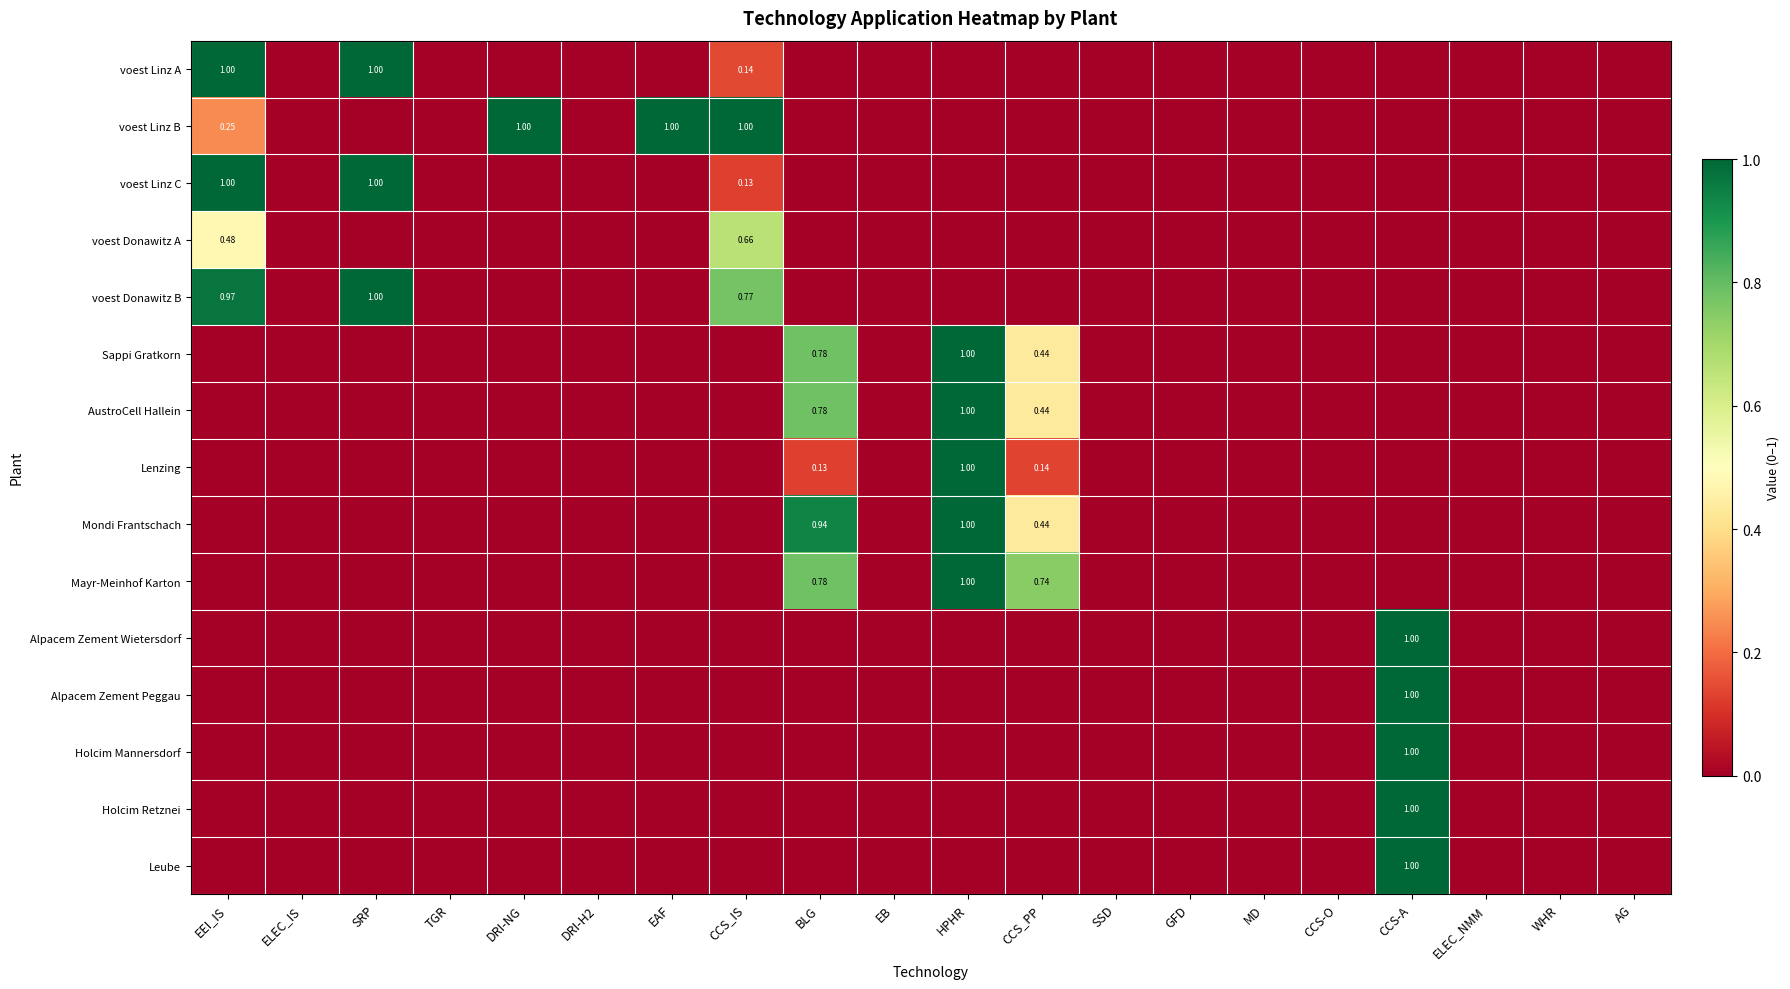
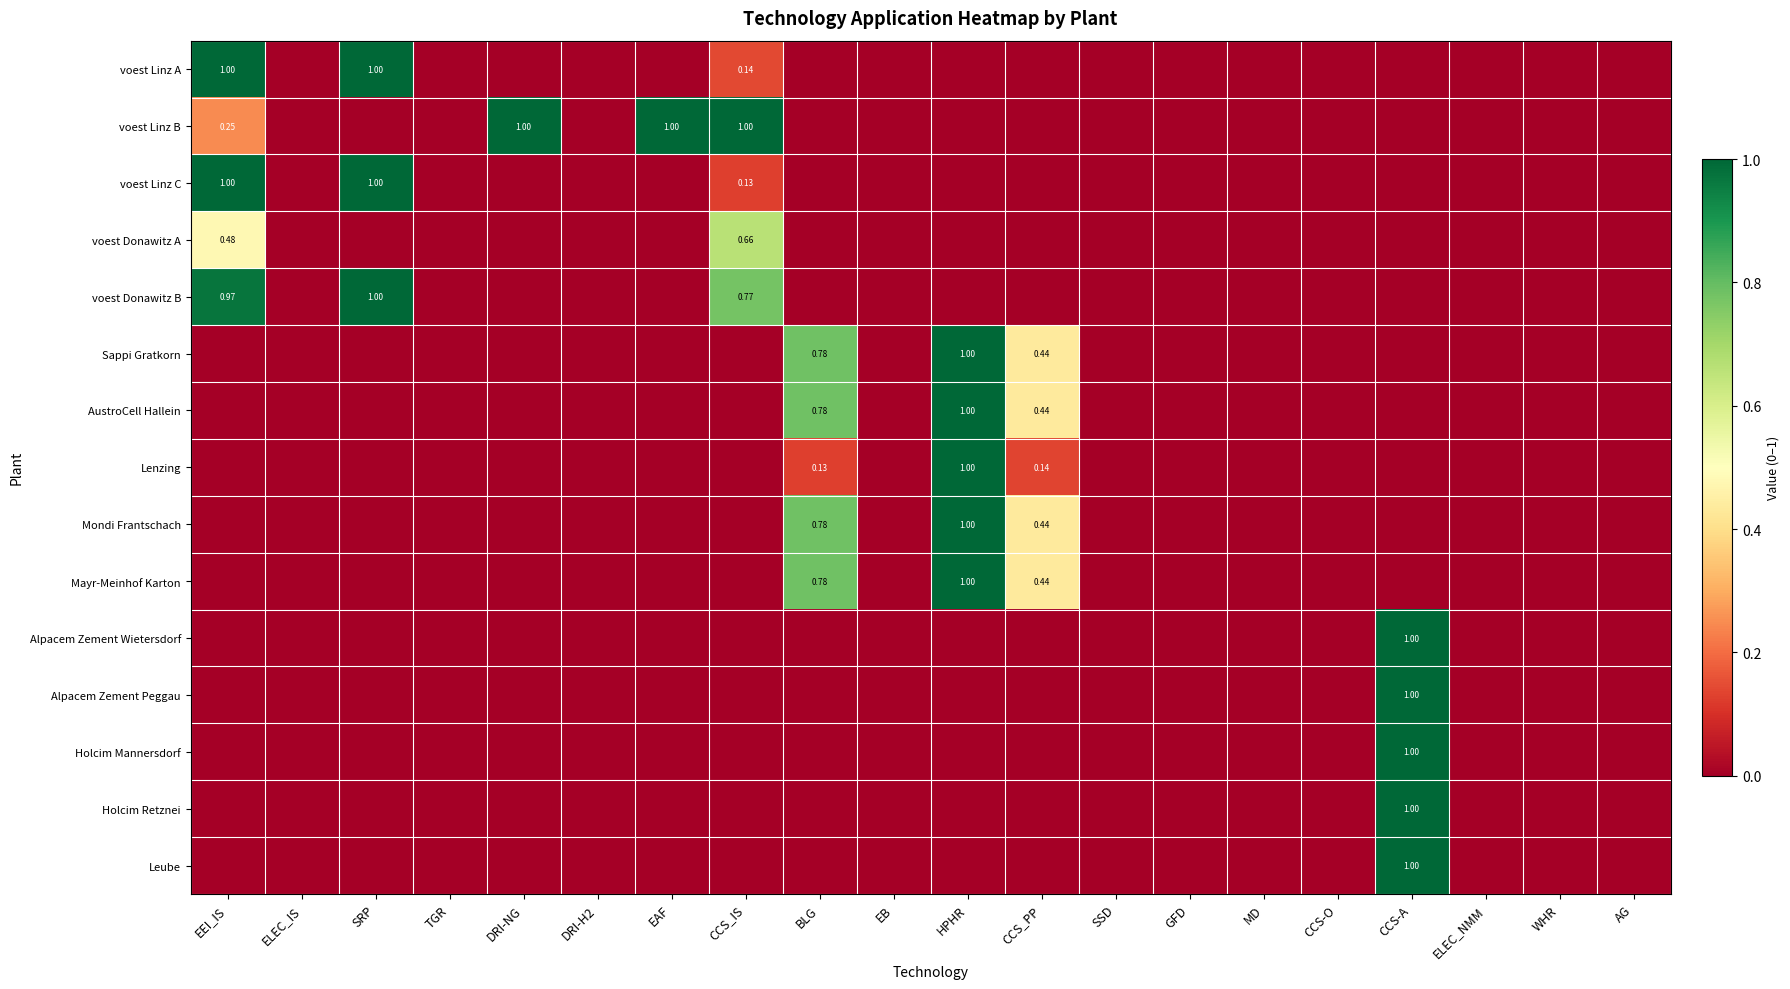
  {
    "voest Linz A": {
      "EEI_IS": 1.00,
      "SRP": 1.00,
      "CCS_IS": 0.14
    },
    "voest Linz B": {
      "EEI_IS": 0.25,
      "DRI-NG": 1.00,
      "EAF": 1.00,
      "CCS_IS": 1.00
    },
    "voest Linz C": {
      "EEI_IS": 1.00,
      "SRP": 1.00,
      "CCS_IS": 0.13
    },
    "voest Donawitz A": {
      "EEI_IS": 0.48,
      "CCS_IS": 0.66
    },
    "voest Donawitz B": {
      "EEI_IS": 0.97,
      "SRP": 1.00,
      "CCS_IS": 0.77
    },
    "Sappi Gratkorn": {
      "BLG": 0.78,
      "HPHR": 1.00,
      "CCS_PP": 0.44
    },
    "AustroCell Hallein": {
      "BLG": 0.78,
      "HPHR": 1.00,
      "CCS_PP": 0.44
    },
    "Lenzing": {
      "BLG": 0.13,
      "HPHR": 1.00,
      "CCS_PP": 0.14
    },
    "Mondi Frantschach": {
-     "BLG": 0.94,
+     "BLG": 0.78,
      "HPHR": 1.00,
      "CCS_PP": 0.44
    },
    "Mayr-Meinhof Karton": {
      "BLG": 0.78,
      "HPHR": 1.00,
-     "CCS_PP": 0.74
+     "CCS_PP": 0.44
    },
    "Alpacem Zement Wietersdorf": {
      "CCS-A": 1.00
    },
    "Alpacem Zement Peggau": {
      "CCS-A": 1.00
    },
    "Holcim Mannersdorf": {
      "CCS-A": 1.00
    },
    "Holcim Retznei": {
      "CCS-A": 1.00
    },
    "Leube": {
      "CCS-A": 1.00
    }
  }
